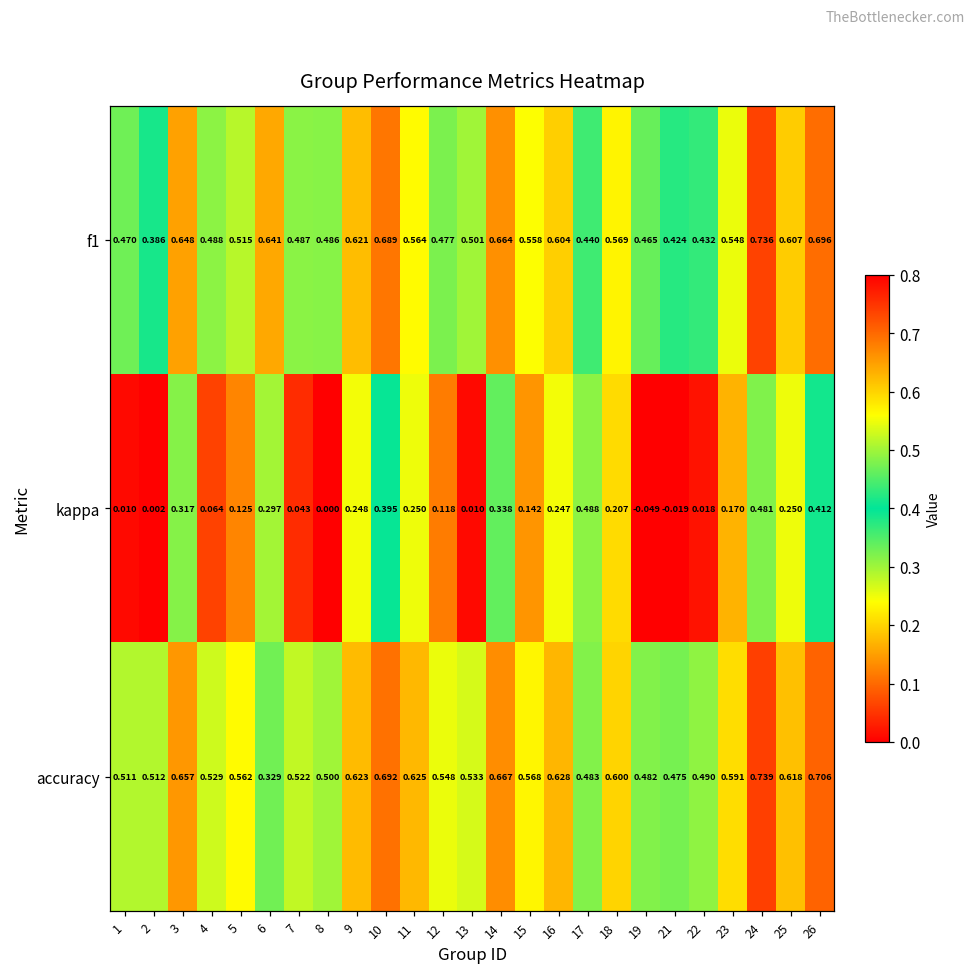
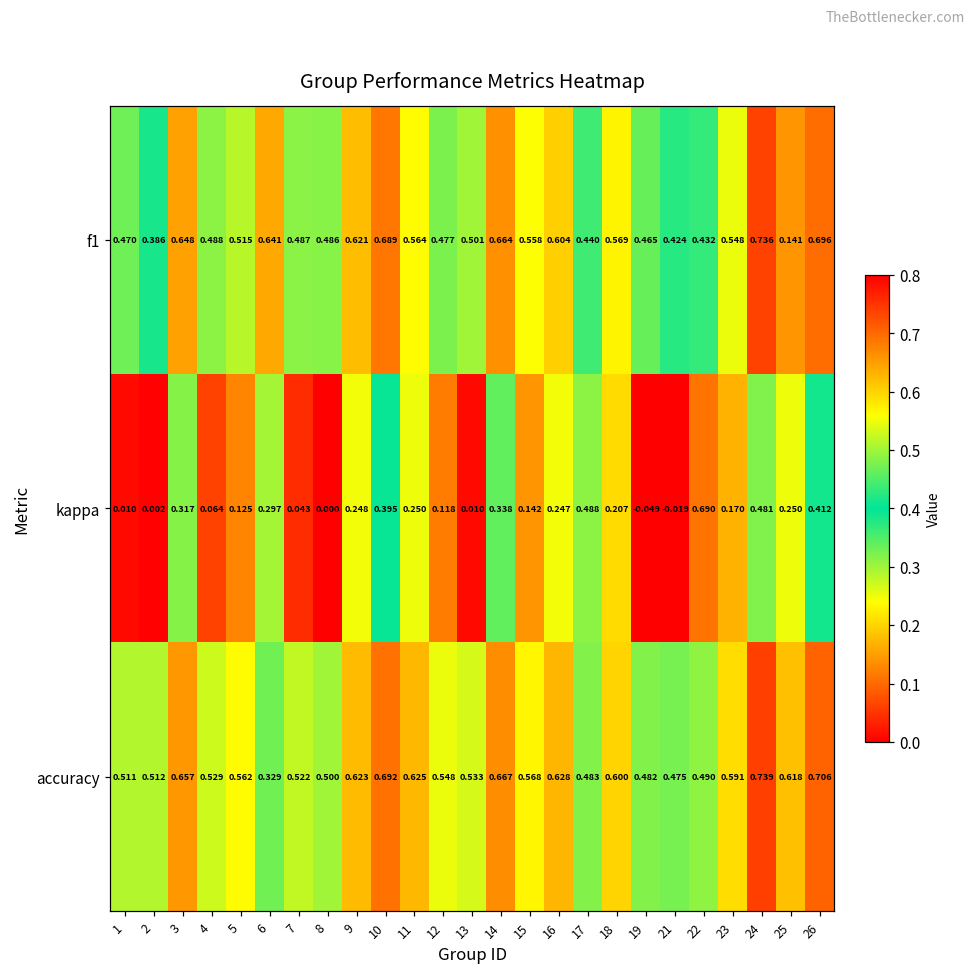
  {
    "f1": {
      "1": 0.470,
      "2": 0.386,
      "3": 0.648,
      "4": 0.488,
      "5": 0.515,
      "6": 0.641,
      "7": 0.487,
      "8": 0.486,
      "9": 0.621,
      "10": 0.689,
      "11": 0.564,
      "12": 0.477,
      "13": 0.501,
      "14": 0.664,
      "15": 0.558,
      "16": 0.604,
      "17": 0.440,
      "18": 0.569,
      "19": 0.465,
      "21": 0.424,
      "22": 0.432,
      "23": 0.548,
      "24": 0.736,
-     "25": 0.607,
+     "25": 0.141,
      "26": 0.696
    },
    "kappa": {
      "1": 0.010,
      "2": 0.002,
      "3": 0.317,
      "4": 0.064,
      "5": 0.125,
      "6": 0.297,
      "7": 0.043,
      "8": 0.000,
      "9": 0.248,
      "10": 0.395,
      "11": 0.250,
      "12": 0.118,
      "13": 0.010,
      "14": 0.338,
      "15": 0.142,
      "16": 0.247,
      "17": 0.488,
      "18": 0.207,
      "19": -0.049,
      "21": -0.019,
-     "22": 0.018,
+     "22": 0.690,
      "23": 0.170,
      "24": 0.481,
      "25": 0.250,
      "26": 0.412
    },
    "accuracy": {
      "1": 0.511,
      "2": 0.512,
      "3": 0.657,
      "4": 0.529,
      "5": 0.562,
      "6": 0.329,
      "7": 0.522,
      "8": 0.500,
      "9": 0.623,
      "10": 0.692,
      "11": 0.625,
      "12": 0.548,
      "13": 0.533,
      "14": 0.667,
      "15": 0.568,
      "16": 0.628,
      "17": 0.483,
      "18": 0.600,
      "19": 0.482,
      "21": 0.475,
      "22": 0.490,
      "23": 0.591,
      "24": 0.739,
      "25": 0.618,
      "26": 0.706
    }
  }
